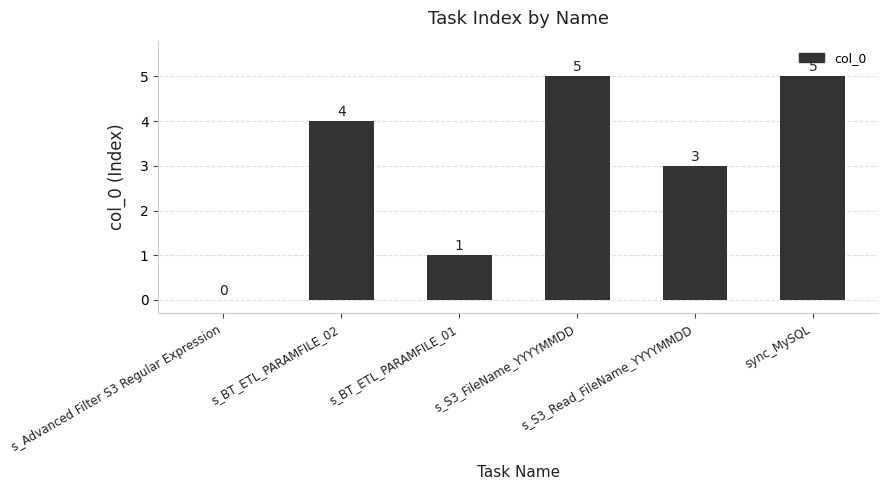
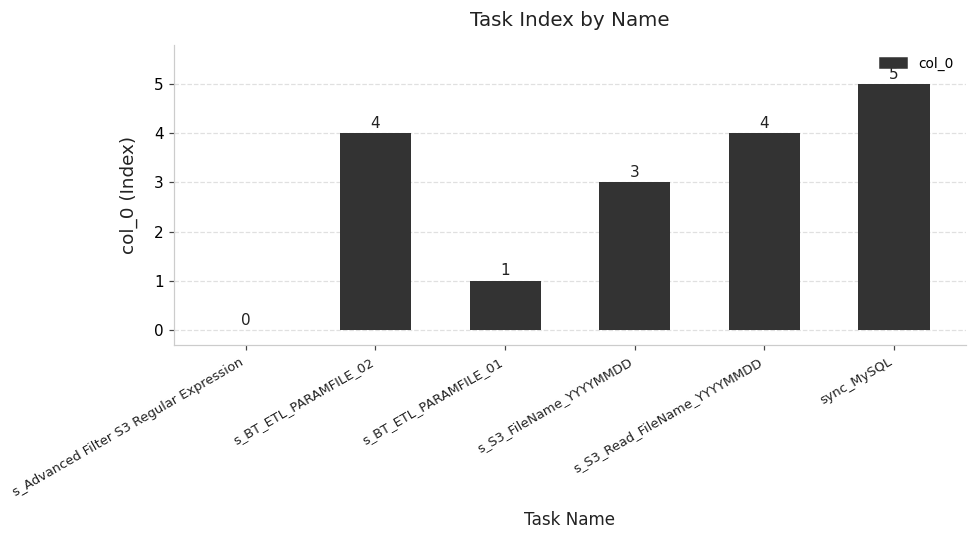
  {
    "s_Advanced Filter S3 Regular Expression": 0,
    "s_BT_ETL_PARAMFILE_02": 4,
    "s_BT_ETL_PARAMFILE_01": 1,
-   "s_S3_FileName_YYYYMMDD": 5,
-   "s_S3_Read_FileName_YYYYMMDD": 3,
+   "s_S3_FileName_YYYYMMDD": 3,
+   "s_S3_Read_FileName_YYYYMMDD": 4,
    "sync_MySQL": 5
  }
